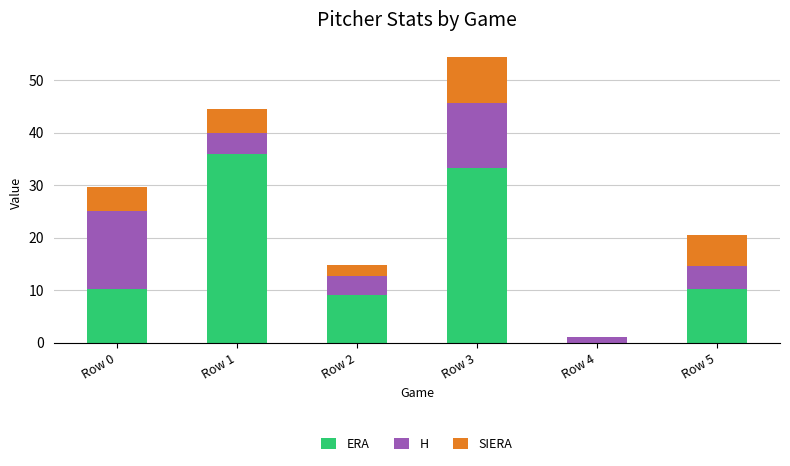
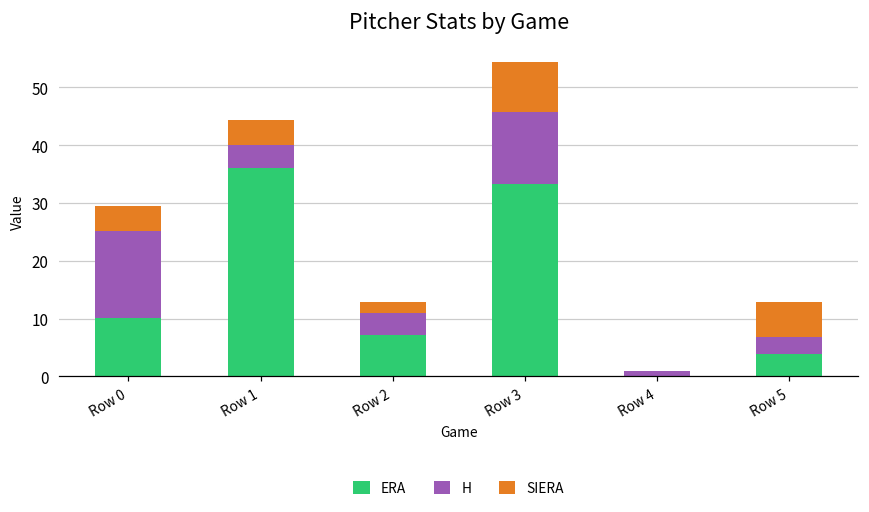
  {
    "ERA": {
      "Row 0": 10,
      "Row 1": 36,
-     "Row 2": 9,
+     "Row 2": 7,
      "Row 3": 33,
      "Row 4": 0,
-     "Row 5": 10
+     "Row 5": 4
    },
    "H": {
      "Row 0": 15,
      "Row 1": 4,
      "Row 2": 4,
      "Row 3": 12,
      "Row 4": 1,
-     "Row 5": 4
+     "Row 5": 3
    },
    "SIERA": {
      "Row 0": 4,
      "Row 1": 4,
      "Row 2": 2,
      "Row 3": 9,
      "Row 4": 0,
      "Row 5": 6
    }
  }
